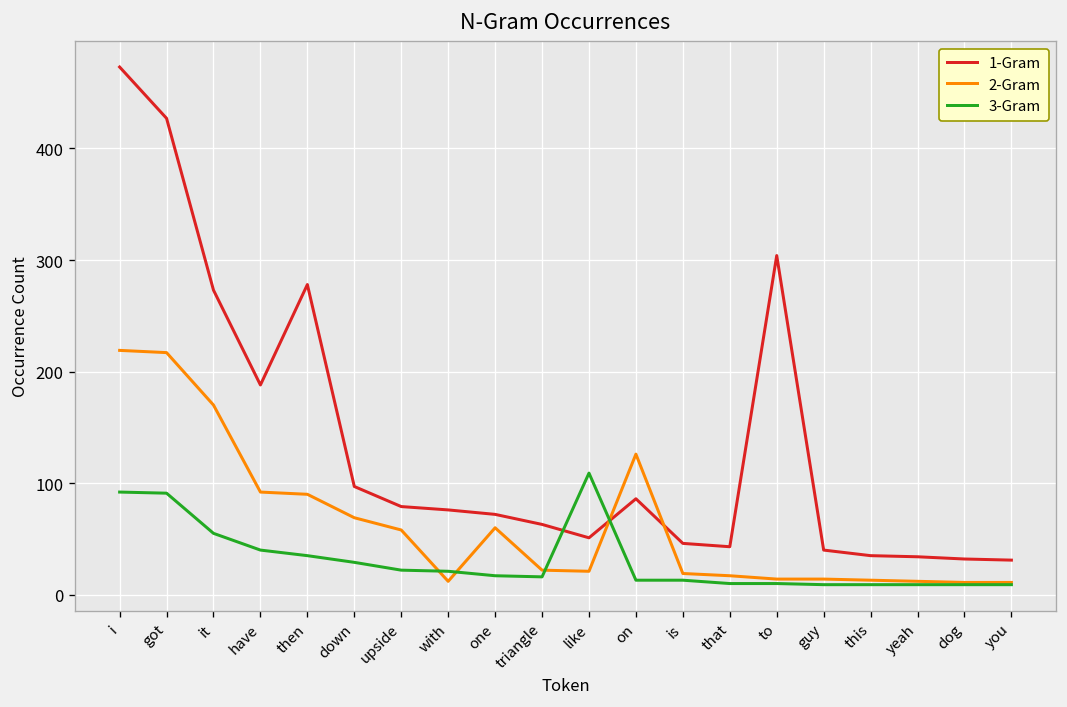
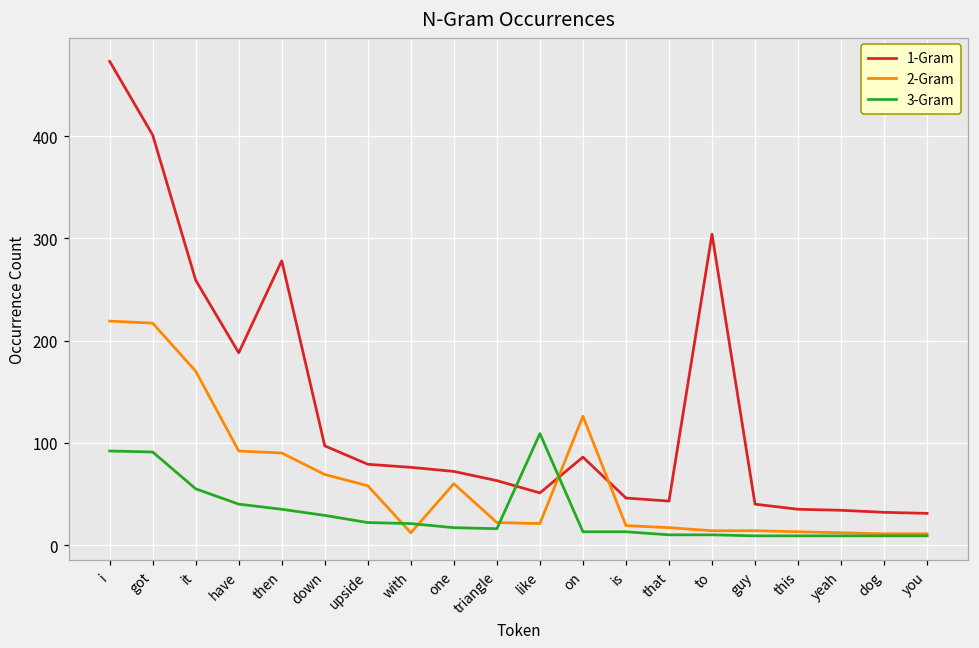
  {
    "1-Gram": {
      "i": 470,
-     "got": 430,
-     "it": 270,
+     "got": 400,
+     "it": 260,
      "have": 190,
      "then": 280,
      "down": 100,
      "upside": 80,
      "with": 80,
      "one": 70,
      "triangle": 60,
      "like": 50,
      "on": 90,
      "is": 50,
      "that": 40,
      "to": 300,
      "guy": 40,
      "this": 40,
      "yeah": 30,
      "dog": 30,
      "you": 30
    },
    "2-Gram": {
      "i": 220,
      "got": 220,
      "it": 170,
      "have": 90,
      "then": 90,
      "down": 70,
      "upside": 60,
      "with": 10,
      "one": 60,
      "triangle": 20,
      "like": 20,
      "on": 130,
      "is": 20,
      "that": 20,
      "to": 10,
      "guy": 10,
      "this": 10,
      "yeah": 10
    },
    "3-Gram": {
      "i": 90,
      "got": 90,
      "it": 60,
      "have": 40,
      "then": 40,
      "down": 30,
      "upside": 20,
      "with": 20,
      "one": 20,
      "triangle": 20,
      "like": 110,
      "on": 10,
      "is": 10,
      "that": 10,
      "to": 10,
      "guy": 10,
      "this": 10,
      "yeah": 10
    }
  }
